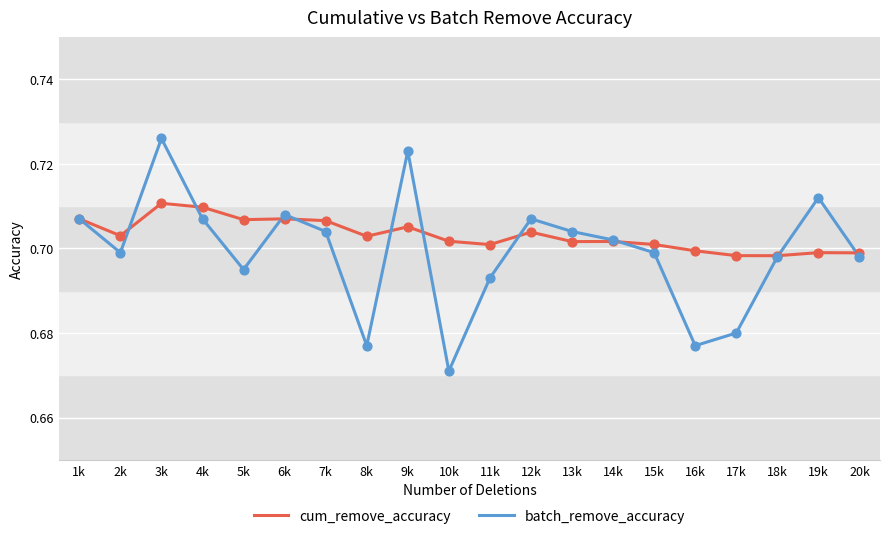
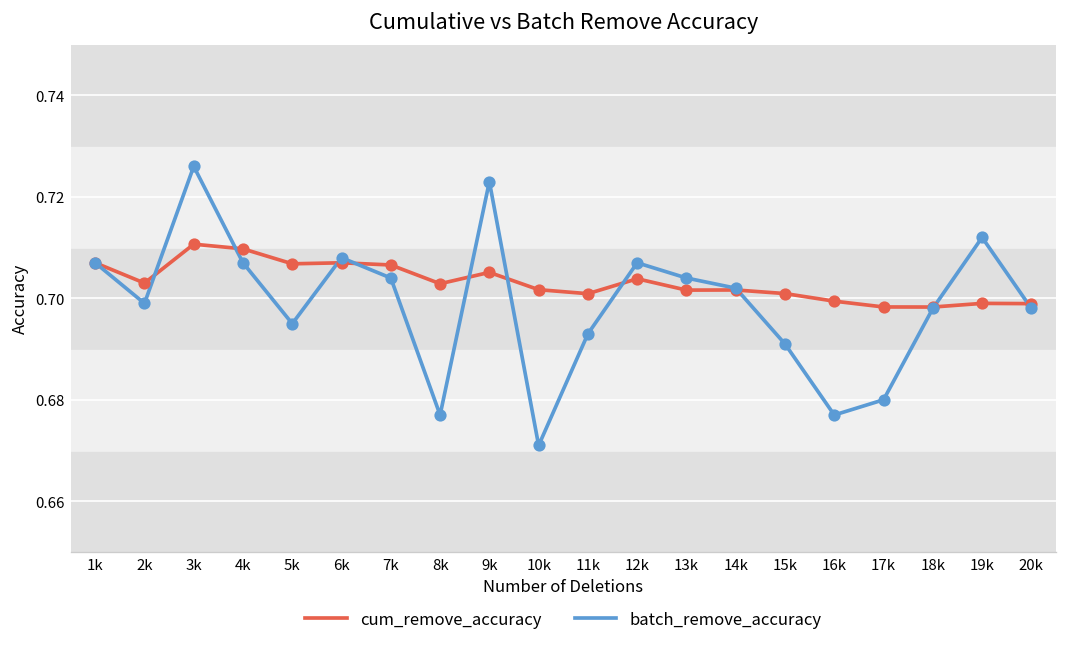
  {
    "cum_remove_accuracy": {
      "2k": 0.703,
      "3k": 0.711,
      "4k": 0.710,
      "5k": 0.707,
      "6k": 0.707,
      "7k": 0.707,
      "8k": 0.703,
      "9k": 0.705,
      "10k": 0.702,
      "11k": 0.701,
      "12k": 0.704,
      "13k": 0.702,
      "15k": 0.701,
      "16k": 0.699,
      "17k": 0.698,
      "19k": 0.699,
      "20k": 0.699
    },
    "batch_remove_accuracy": {
      "2k": 0.699,
      "3k": 0.726,
      "4k": 0.707,
      "5k": 0.695,
      "6k": 0.708,
      "7k": 0.704,
      "8k": 0.677,
      "9k": 0.723,
      "10k": 0.671,
      "11k": 0.693,
      "12k": 0.707,
      "13k": 0.704,
-     "15k": 0.699,
+     "15k": 0.691,
      "16k": 0.677,
      "17k": 0.680,
      "19k": 0.712,
      "20k": 0.698
    }
  }
